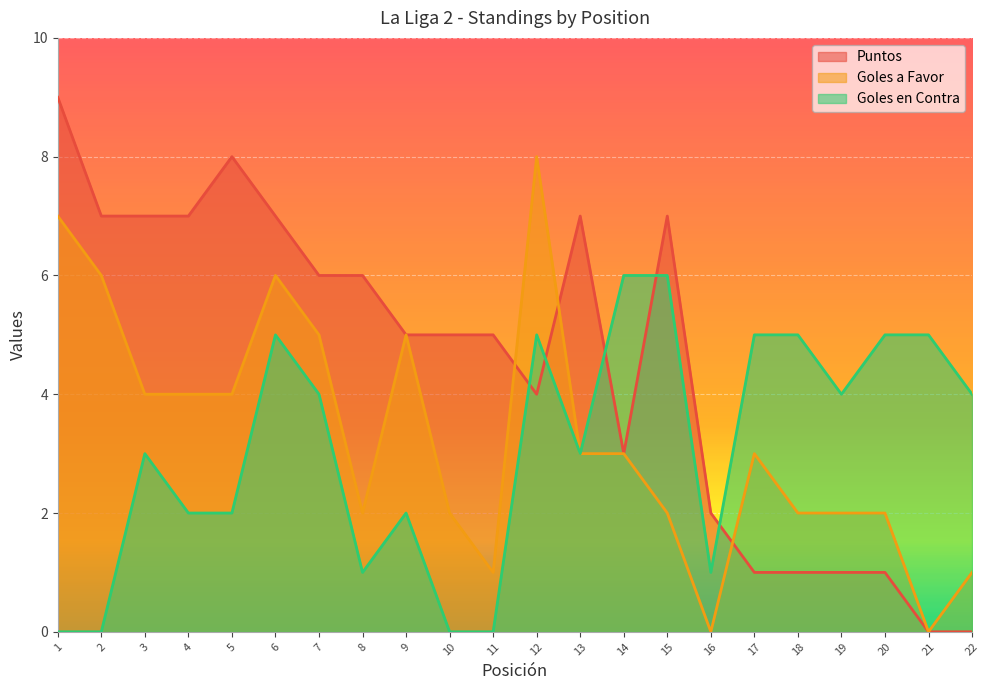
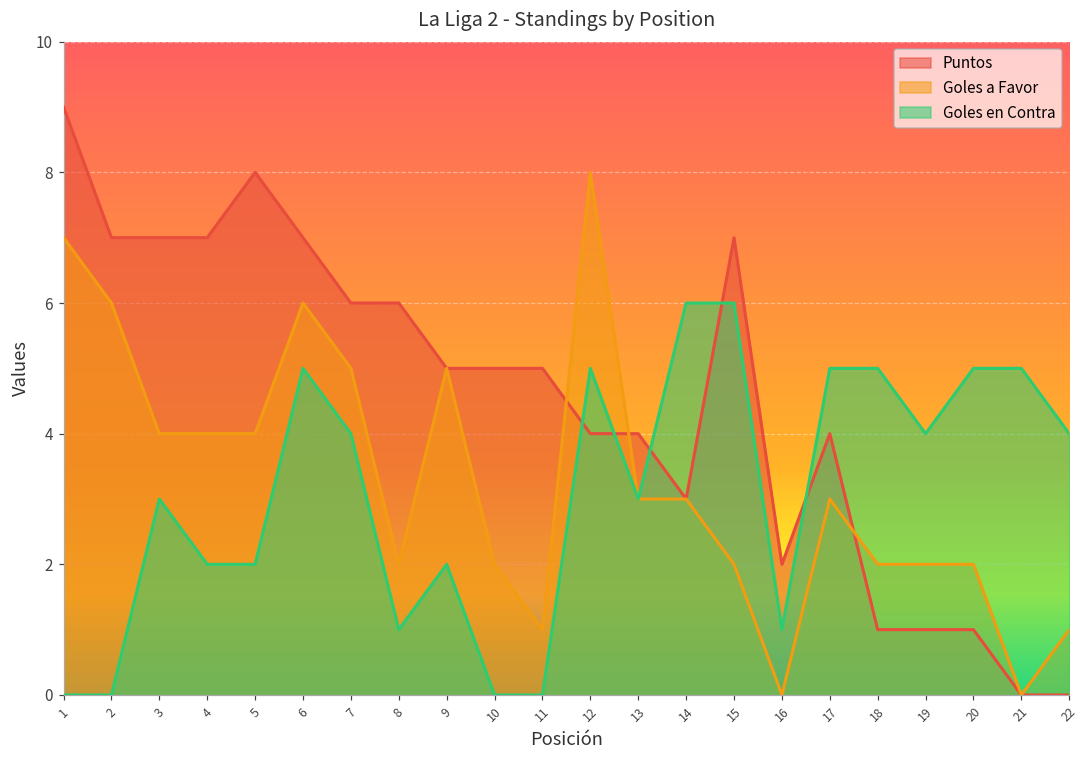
  {
    "Puntos": {
      "1": 9,
      "2": 7,
      "3": 7,
      "4": 7,
      "5": 8,
      "6": 7,
      "7": 6,
      "8": 6,
      "10": 5,
      "11": 5,
      "12": 4,
-     "13": 7,
+     "13": 4,
      "15": 7,
      "16": 2,
-     "17": 1,
+     "17": 4,
      "18": 1,
      "19": 1,
      "20": 1,
      "22": 0
    },
    "Goles a Favor": {
      "1": 7,
      "2": 6,
      "3": 4,
      "4": 4,
      "5": 4,
      "6": 6,
      "7": 5,
      "8": 2,
      "10": 2,
      "11": 1,
      "12": 8,
      "15": 2,
      "16": 0,
      "17": 3,
      "18": 2,
      "19": 2,
      "20": 2,
      "22": 1
    },
    "Goles en Contra": {
      "1": 0,
      "2": 0,
      "3": 3,
      "4": 2,
      "5": 2,
      "6": 5,
      "7": 4,
      "8": 1,
      "9": 2,
      "10": 0,
      "11": 0,
      "12": 5,
      "14": 6,
      "15": 6,
      "16": 1,
      "17": 5,
      "18": 5,
      "19": 4,
      "20": 5,
      "21": 5,
      "22": 4
    }
  }
